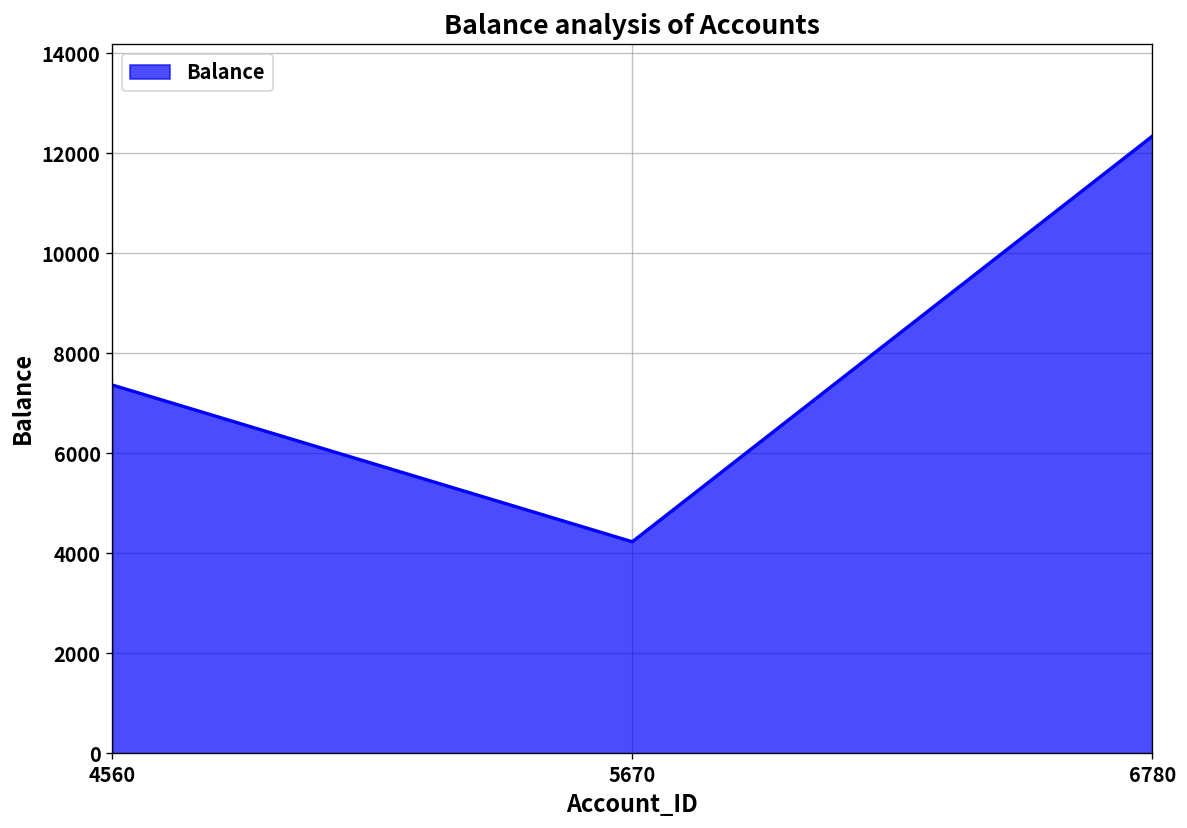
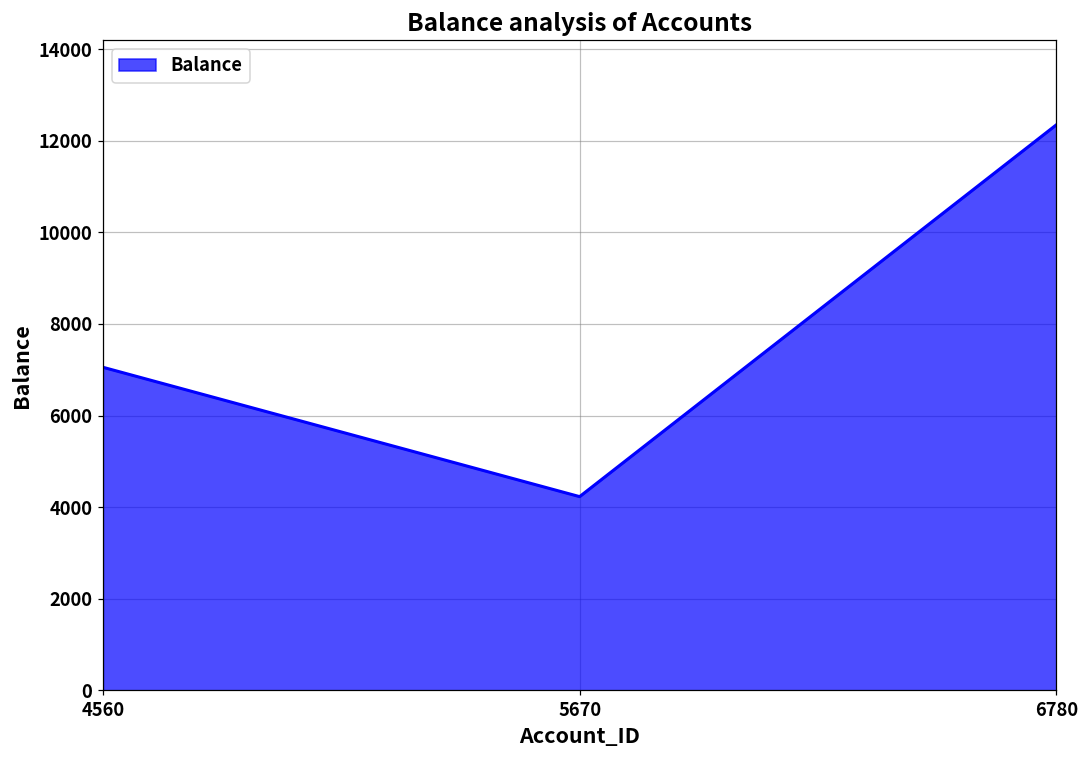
  {
-   "4560": 7400,
+   "4560": 7100,
    "5670": 4200,
    "6780": 12300
  }
